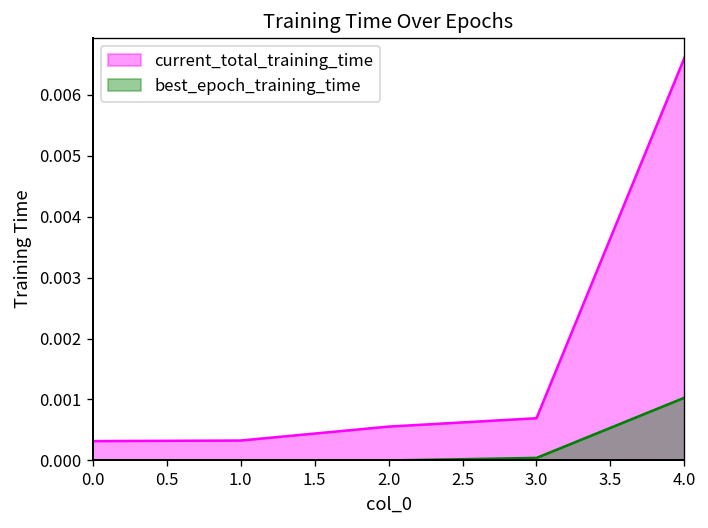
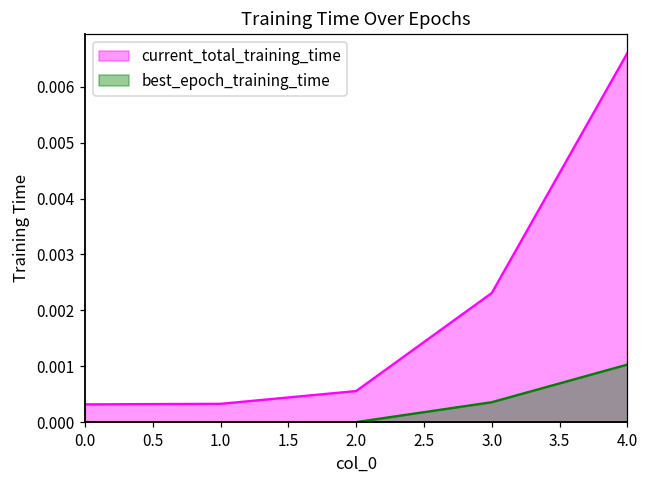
  {
    "current_total_training_time": {
      "0.0": 0.0003,
      "1.0": 0.0003,
      "2.0": 0.0006,
-     "3.0": 0.0007,
+     "3.0": 0.0023,
      "4.0": 0.0066
    },
    "best_epoch_training_time": {
      "0.0": 0.0000,
      "1.0": 0.0000,
      "2.0": 0.0000,
-     "3.0": 0.0000,
+     "3.0": 0.0004,
      "4.0": 0.0010
    }
  }
